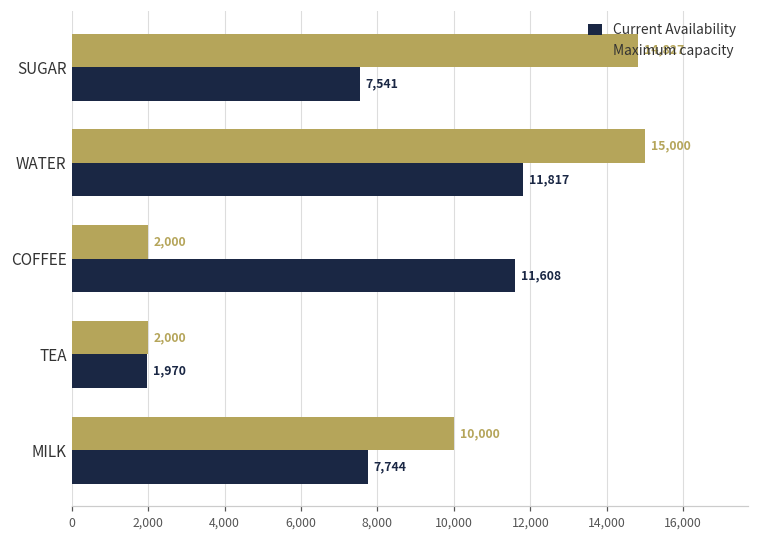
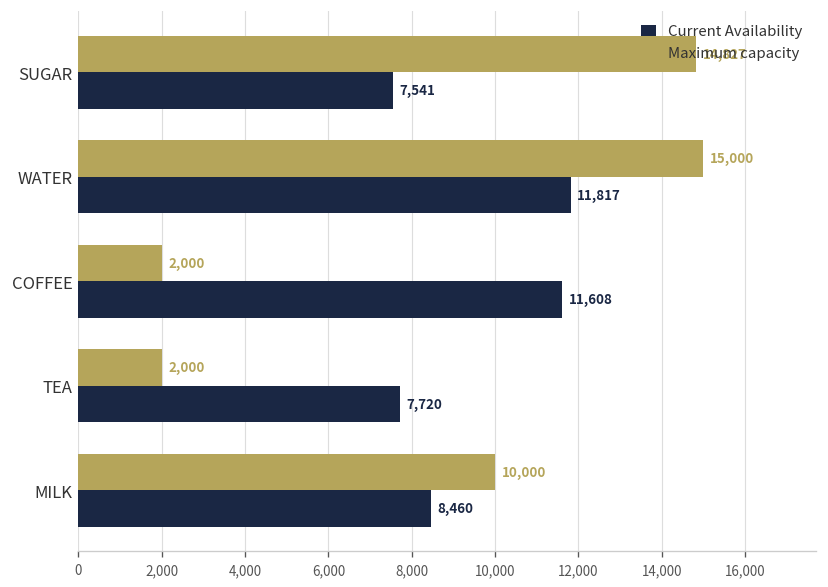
  {
    "Current Availability": {
      "SUGAR": "7,541",
      "WATER": "11,817",
      "COFFEE": "11,608",
-     "TEA": "1,970",
-     "MILK": "7,744"
+     "TEA": "7,720",
+     "MILK": "8,460"
    },
    "Maximum capacity": {
      "SUGAR": "14,827",
      "WATER": "15,000",
      "COFFEE": "2,000",
      "TEA": "2,000",
      "MILK": "10,000"
    }
  }
